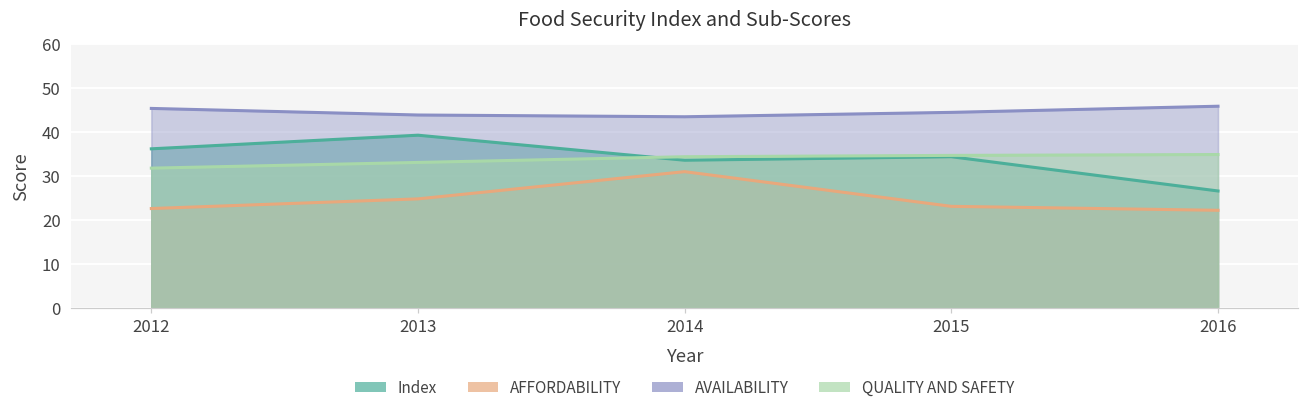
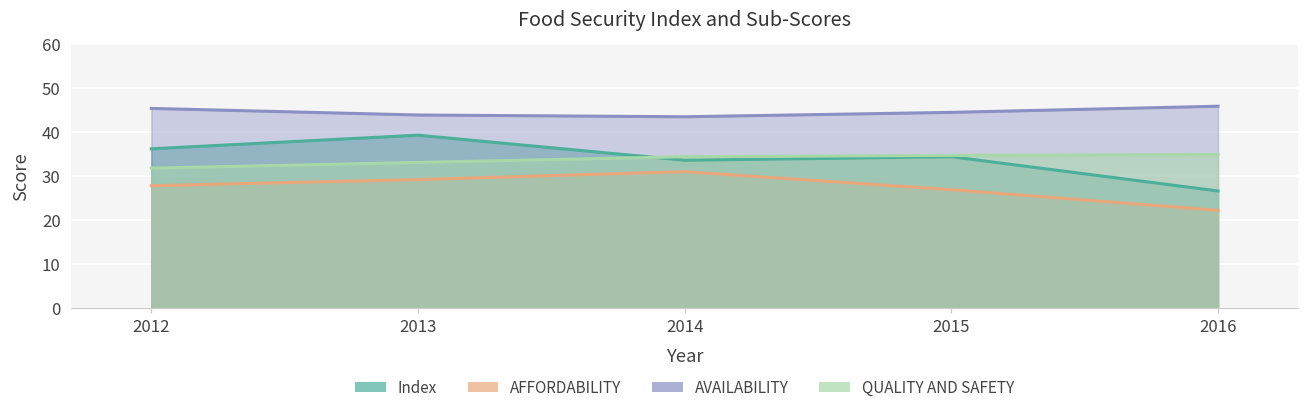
  {
    "Index": {
      "2012": 36,
      "2013": 39,
      "2014": 34,
      "2016": 27
    },
    "AFFORDABILITY": {
-     "2012": 23,
-     "2013": 25,
+     "2012": 28,
+     "2013": 29,
      "2014": 31,
-     "2015": 23,
+     "2015": 27,
      "2016": 22
    }
  }
